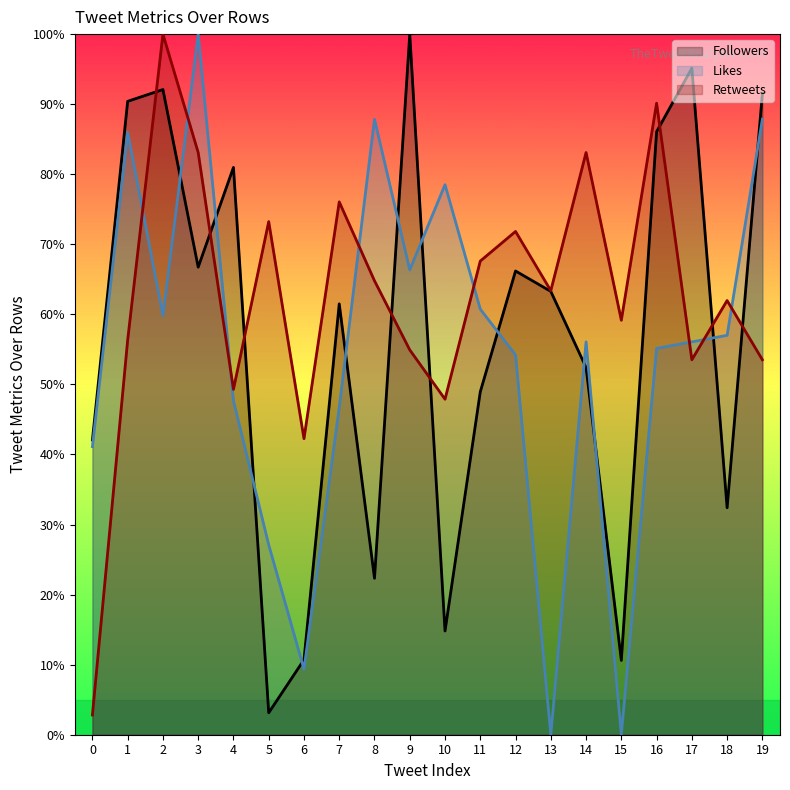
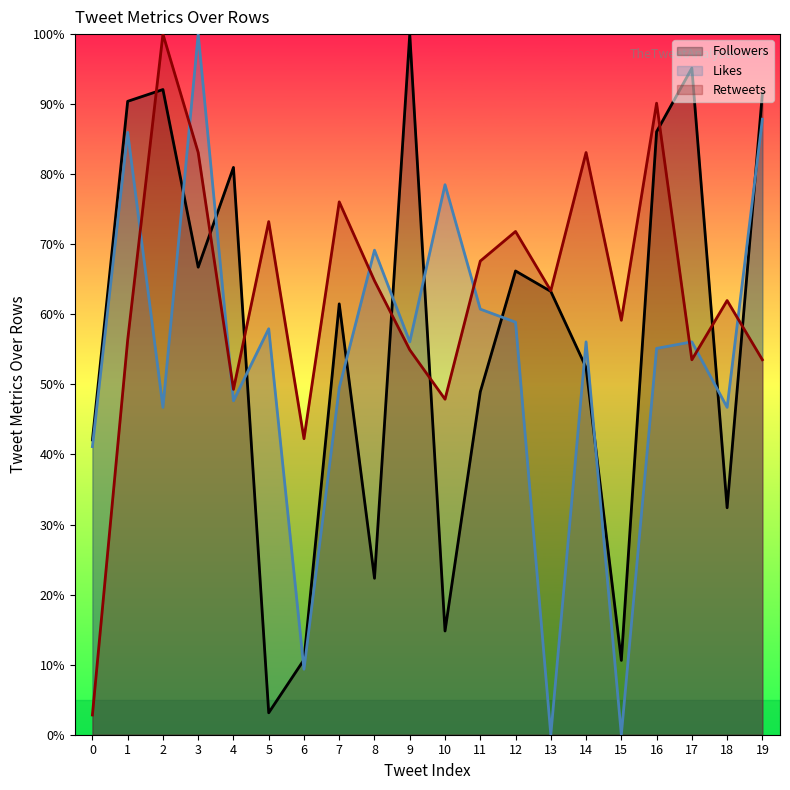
  {
    "Likes": {
      "0": "41%",
      "1": "86%",
-     "2": "60%",
+     "2": "47%",
      "3": "100%",
      "4": "48%",
-     "5": "27%",
+     "5": "58%",
      "6": "9%",
-     "7": "47%",
-     "8": "88%",
-     "9": "66%",
+     "7": "50%",
+     "8": "69%",
+     "9": "56%",
      "10": "79%",
      "11": "61%",
-     "12": "54%",
+     "12": "59%",
      "14": "56%",
      "16": "55%",
      "17": "56%",
-     "18": "57%",
+     "18": "47%",
      "19": "88%"
    }
  }
